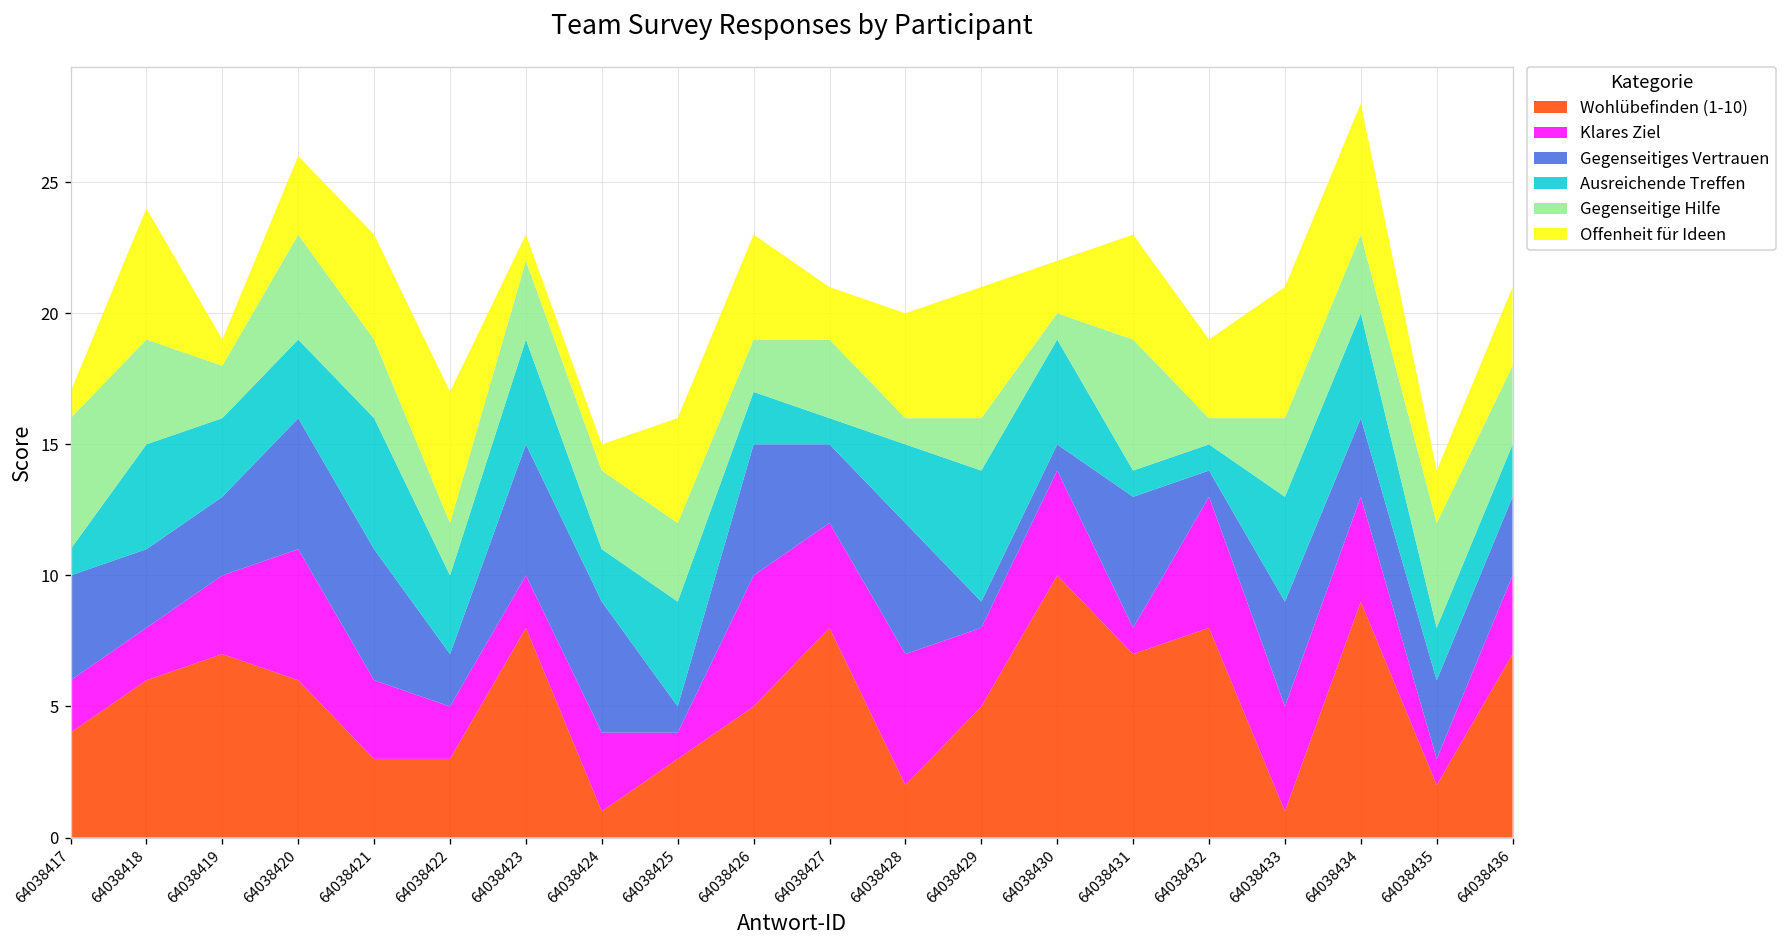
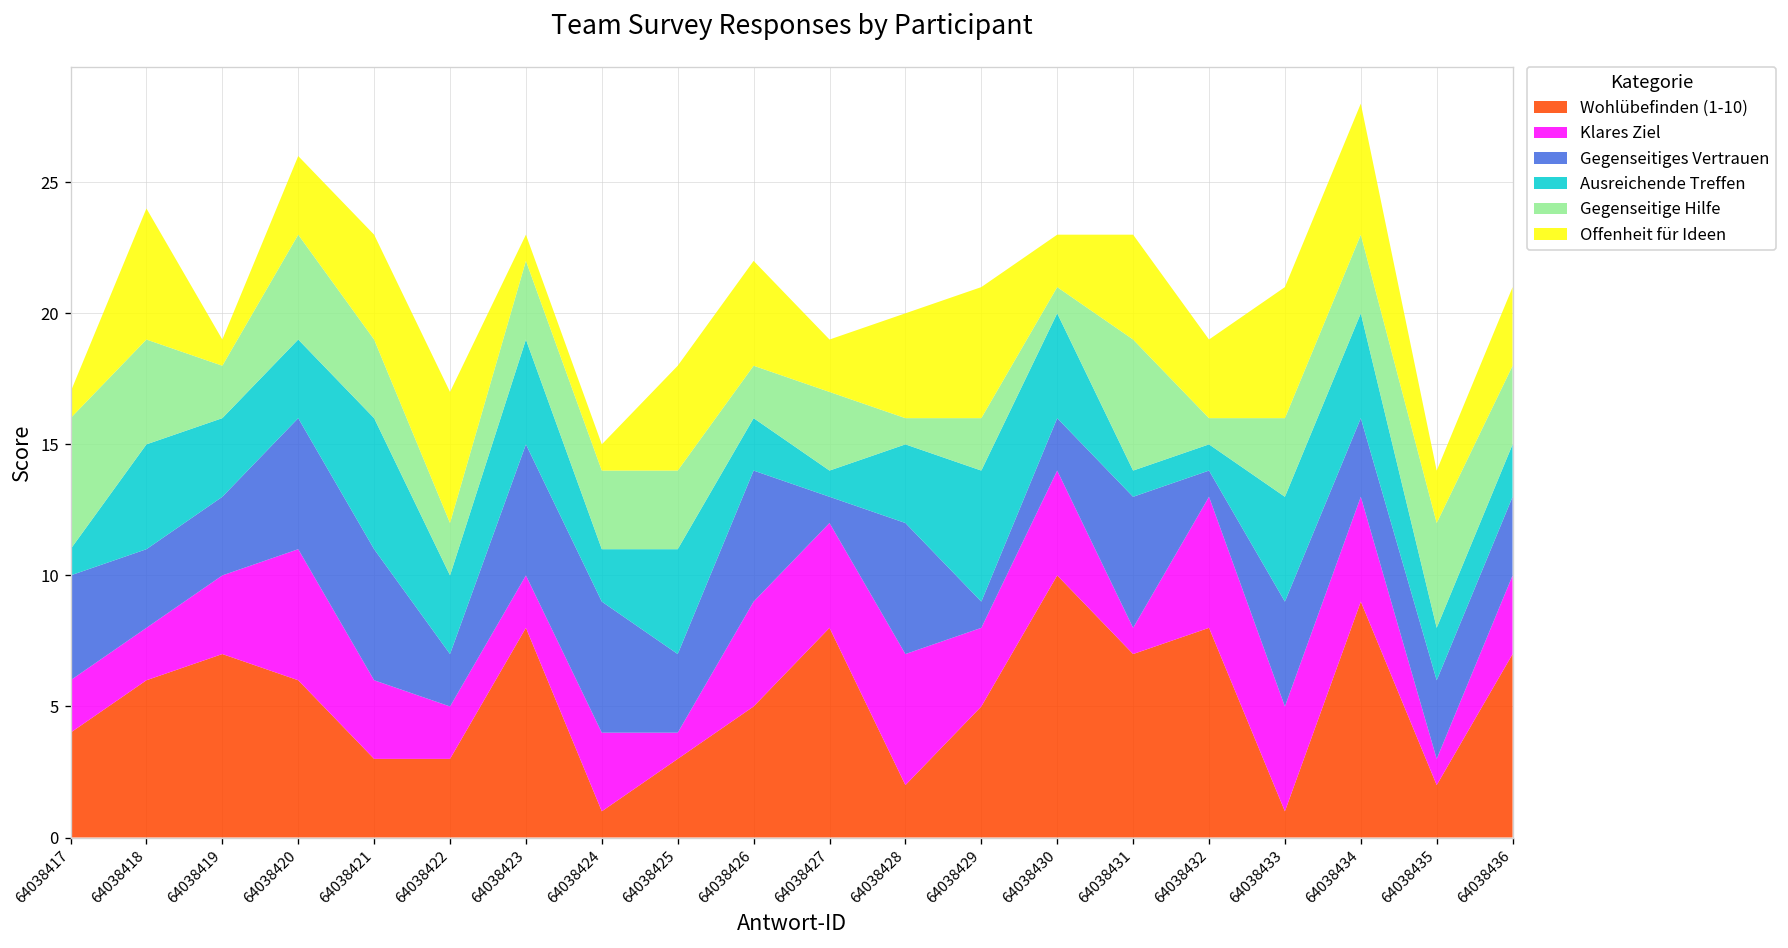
  {
    "Wohlübefinden (1-10)": {
      "64038417": 4,
      "64038418": 6,
      "64038419": 7,
      "64038420": 6,
      "64038421": 3,
      "64038422": 3,
      "64038423": 8,
      "64038424": 1,
      "64038425": 3,
      "64038426": 5,
      "64038427": 8,
      "64038428": 2,
      "64038429": 5,
      "64038430": 10,
      "64038431": 7,
      "64038432": 8,
      "64038433": 1,
      "64038434": 9,
      "64038435": 2,
      "64038436": 7
    },
    "Klares Ziel": {
      "64038417": 2,
      "64038418": 2,
      "64038419": 3,
      "64038420": 5,
      "64038421": 3,
      "64038422": 2,
      "64038423": 2,
      "64038424": 3,
      "64038425": 1,
-     "64038426": 5,
+     "64038426": 4,
      "64038427": 4,
      "64038428": 5,
      "64038429": 3,
      "64038430": 4,
      "64038431": 1,
      "64038432": 5,
      "64038433": 4,
      "64038434": 4,
      "64038435": 1,
      "64038436": 3
    },
    "Gegenseitiges Vertrauen": {
      "64038417": 4,
      "64038418": 3,
      "64038419": 3,
      "64038420": 5,
      "64038421": 5,
      "64038422": 2,
      "64038423": 5,
      "64038424": 5,
-     "64038425": 1,
+     "64038425": 3,
      "64038426": 5,
-     "64038427": 3,
+     "64038427": 1,
      "64038428": 5,
      "64038429": 1,
-     "64038430": 1,
+     "64038430": 2,
      "64038431": 5,
      "64038432": 1,
      "64038433": 4,
      "64038434": 3,
      "64038435": 3,
      "64038436": 3
    },
    "Ausreichende Treffen": {
      "64038417": 1,
      "64038418": 4,
      "64038419": 3,
      "64038420": 3,
      "64038421": 5,
      "64038422": 3,
      "64038423": 4,
      "64038424": 2,
      "64038425": 4,
      "64038426": 2,
      "64038427": 1,
      "64038428": 3,
      "64038429": 5,
      "64038430": 4,
      "64038431": 1,
      "64038432": 1,
      "64038433": 4,
      "64038434": 4,
      "64038435": 2,
      "64038436": 2
    },
    "Gegenseitige Hilfe": {
      "64038417": 5,
      "64038418": 4,
      "64038419": 2,
      "64038420": 4,
      "64038421": 3,
      "64038422": 2,
      "64038423": 3,
      "64038424": 3,
      "64038425": 3,
      "64038426": 2,
      "64038427": 3,
      "64038428": 1,
      "64038429": 2,
      "64038430": 1,
      "64038431": 5,
      "64038432": 1,
      "64038433": 3,
      "64038434": 3,
      "64038435": 4,
      "64038436": 3
    },
    "Offenheit für Ideen": {
      "64038417": 1,
      "64038418": 5,
      "64038419": 1,
      "64038420": 3,
      "64038421": 4,
      "64038422": 5,
      "64038423": 1,
      "64038424": 1,
      "64038425": 4,
      "64038426": 4,
      "64038427": 2,
      "64038428": 4,
      "64038429": 5,
      "64038430": 2,
      "64038431": 4,
      "64038432": 3,
      "64038433": 5,
      "64038434": 5,
      "64038435": 2,
      "64038436": 3
    }
  }
